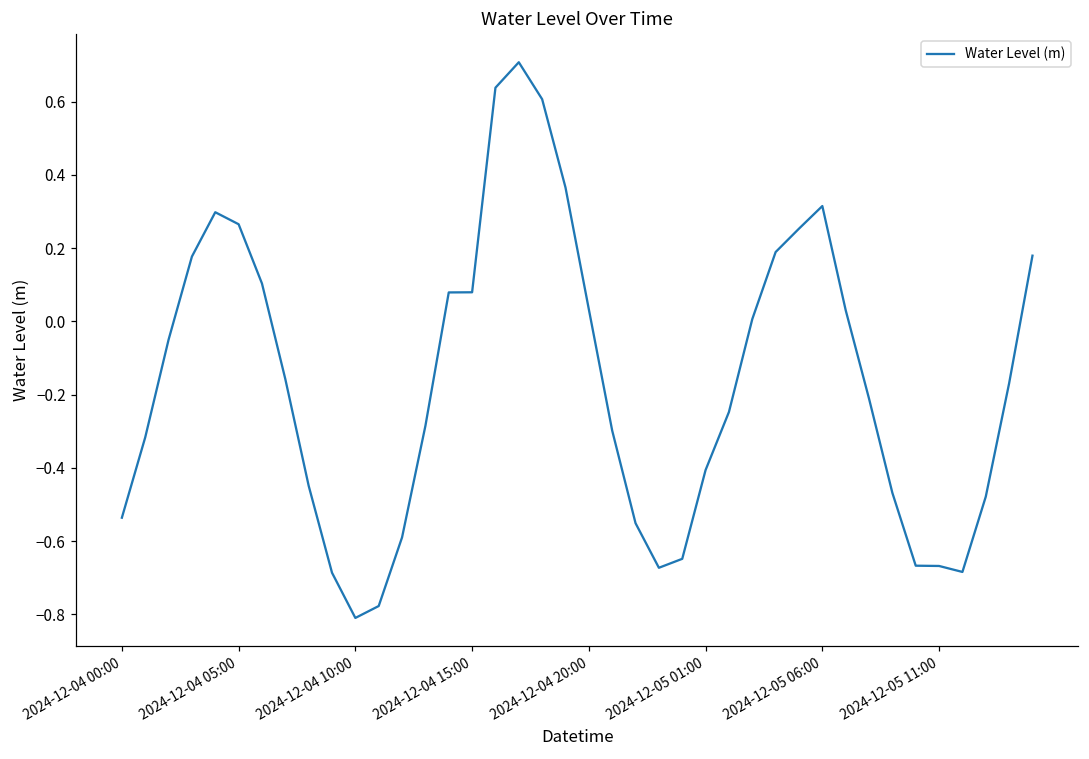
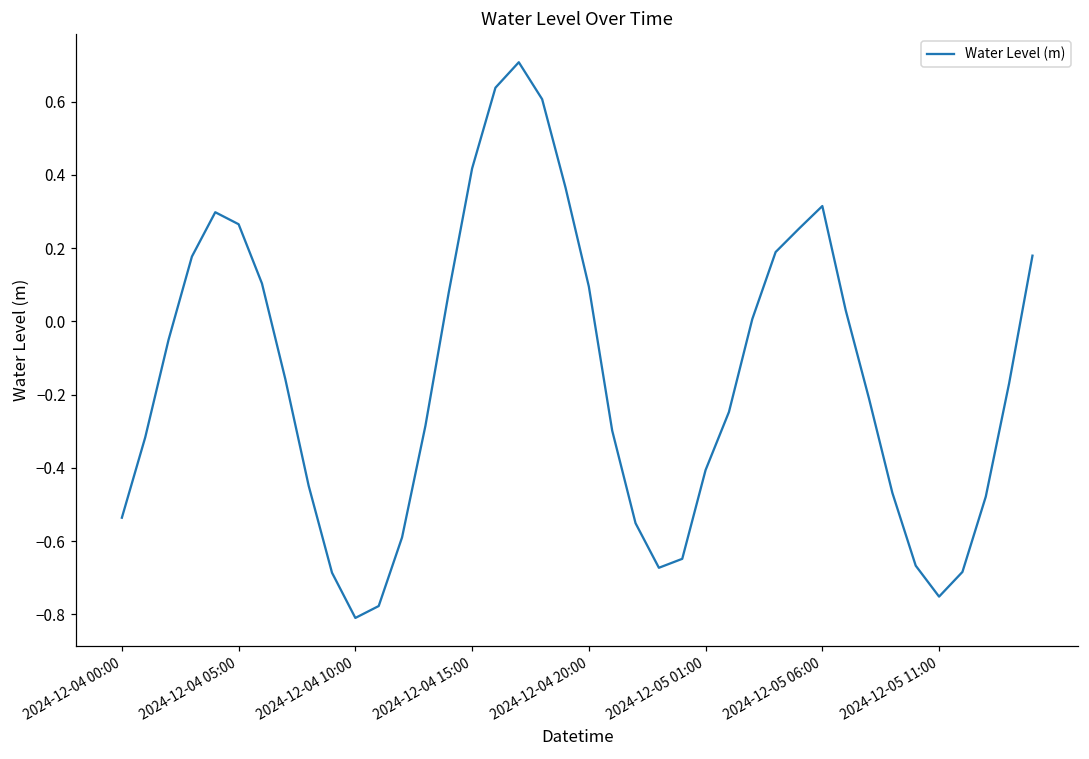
  {
    "2024-12-04 00:00": -0.54,
    "2024-12-04 05:00": 0.27,
    "2024-12-04 10:00": -0.81,
-   "2024-12-04 15:00": 0.08,
-   "2024-12-04 20:00": 0.03,
+   "2024-12-04 15:00": 0.42,
+   "2024-12-04 20:00": 0.10,
    "2024-12-05 01:00": -0.41,
    "2024-12-05 06:00": 0.31,
-   "2024-12-05 11:00": -0.67
+   "2024-12-05 11:00": -0.75
  }
